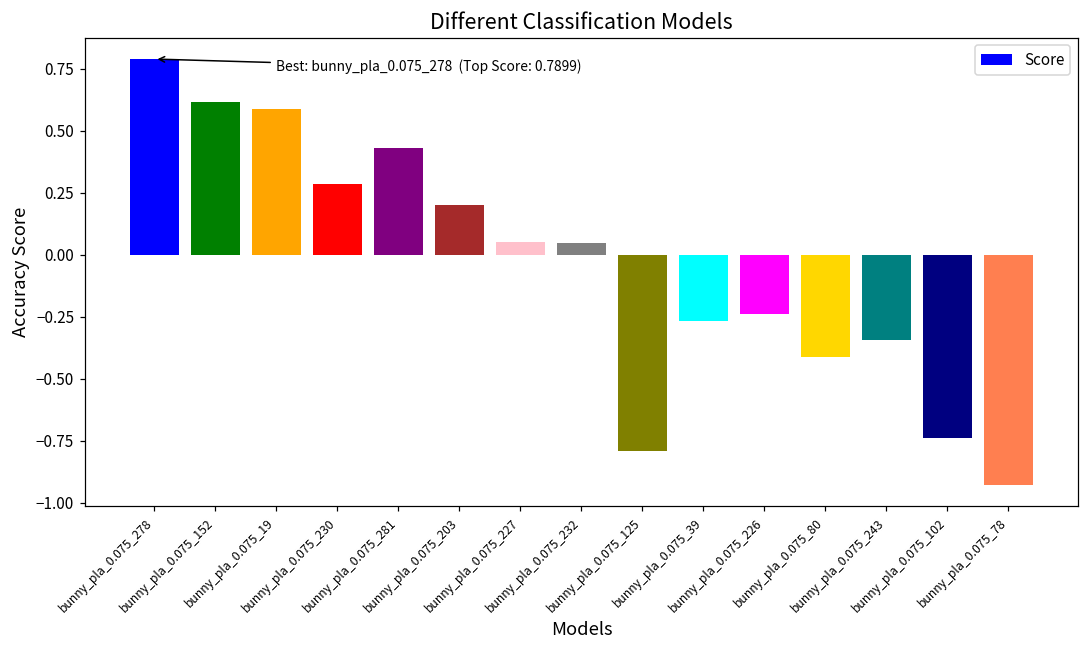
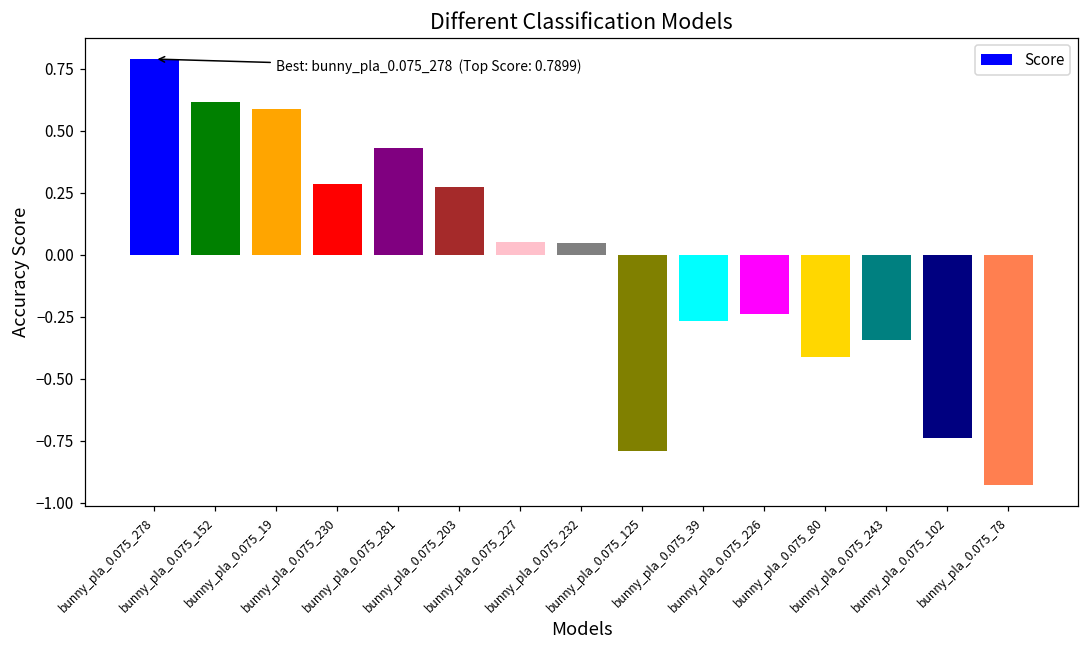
  {
    "bunny_pla_0.075_152": 0.62,
    "bunny_pla_0.075_19": 0.59,
    "bunny_pla_0.075_230": 0.28,
    "bunny_pla_0.075_281": 0.43,
-   "bunny_pla_0.075_203": 0.20,
+   "bunny_pla_0.075_203": 0.27,
    "bunny_pla_0.075_227": 0.05,
    "bunny_pla_0.075_232": 0.05,
    "bunny_pla_0.075_125": -0.79,
    "bunny_pla_0.075_39": -0.27,
    "bunny_pla_0.075_226": -0.24,
    "bunny_pla_0.075_80": -0.41,
    "bunny_pla_0.075_243": -0.34,
    "bunny_pla_0.075_102": -0.74,
    "bunny_pla_0.075_78": -0.93
  }
